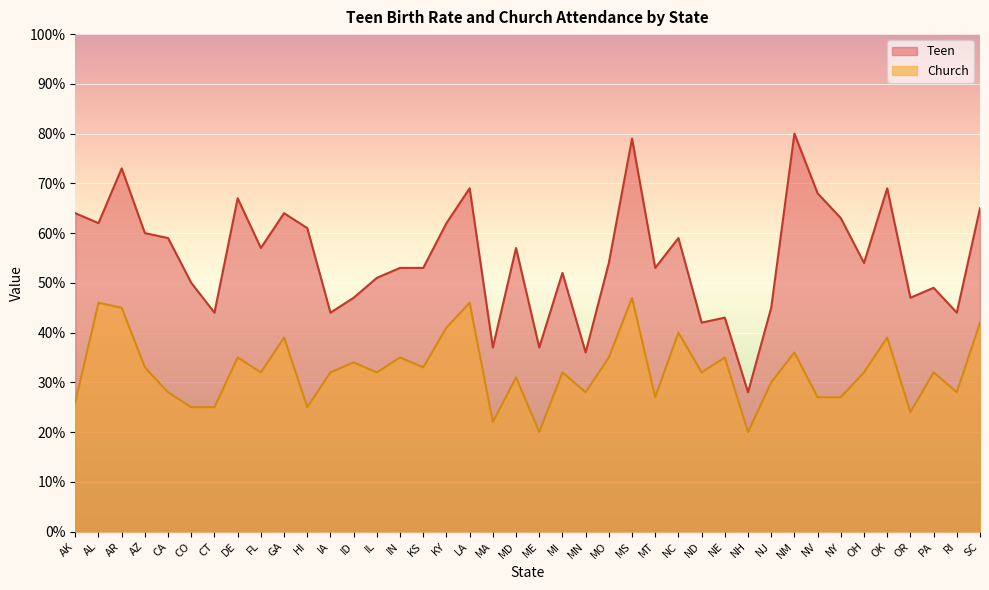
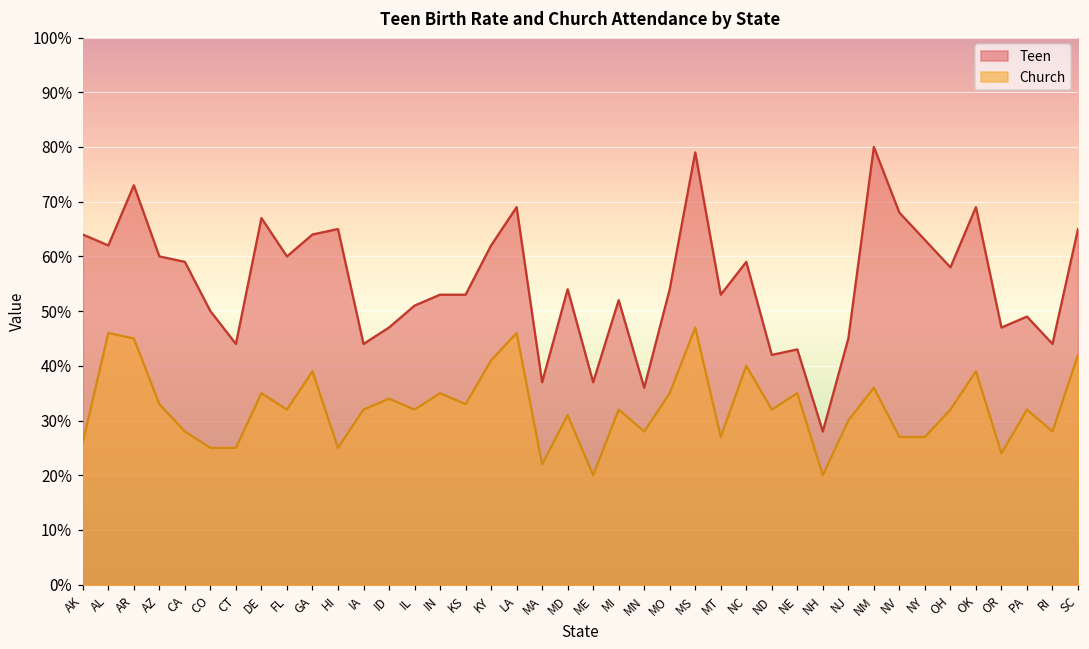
  {
    "Teen": {
      "AK": "64%",
      "AL": "62%",
      "AR": "73%",
      "AZ": "60%",
      "CA": "59%",
      "CO": "50%",
      "CT": "44%",
      "DE": "67%",
-     "FL": "57%",
+     "FL": "60%",
      "GA": "64%",
-     "HI": "61%",
+     "HI": "65%",
      "IA": "44%",
      "ID": "47%",
      "IL": "51%",
      "IN": "53%",
      "KS": "53%",
      "KY": "62%",
      "LA": "69%",
      "MA": "37%",
-     "MD": "57%",
+     "MD": "54%",
      "ME": "37%",
      "MI": "52%",
      "MN": "36%",
      "MO": "54%",
      "MS": "79%",
      "MT": "53%",
      "NC": "59%",
      "ND": "42%",
      "NE": "43%",
      "NH": "28%",
      "NJ": "45%",
      "NM": "80%",
      "NV": "68%",
      "NY": "63%",
-     "OH": "54%",
+     "OH": "58%",
      "OK": "69%",
      "OR": "47%",
      "PA": "49%",
      "RI": "44%",
      "SC": "65%"
    },
    "Church": {
      "AK": "26%",
      "AL": "46%",
      "AR": "45%",
      "AZ": "33%",
      "CA": "28%",
      "CO": "25%",
      "CT": "25%",
      "DE": "35%",
      "FL": "32%",
      "GA": "39%",
      "HI": "25%",
      "IA": "32%",
      "ID": "34%",
      "IL": "32%",
      "IN": "35%",
      "KS": "33%",
      "KY": "41%",
      "LA": "46%",
      "MA": "22%",
      "MD": "31%",
      "ME": "20%",
      "MI": "32%",
      "MN": "28%",
      "MO": "35%",
      "MS": "47%",
      "MT": "27%",
      "NC": "40%",
      "ND": "32%",
      "NE": "35%",
      "NH": "20%",
      "NJ": "30%",
      "NM": "36%",
      "NV": "27%",
      "NY": "27%",
      "OH": "32%",
      "OK": "39%",
      "OR": "24%",
      "PA": "32%",
      "RI": "28%",
      "SC": "42%"
    }
  }
